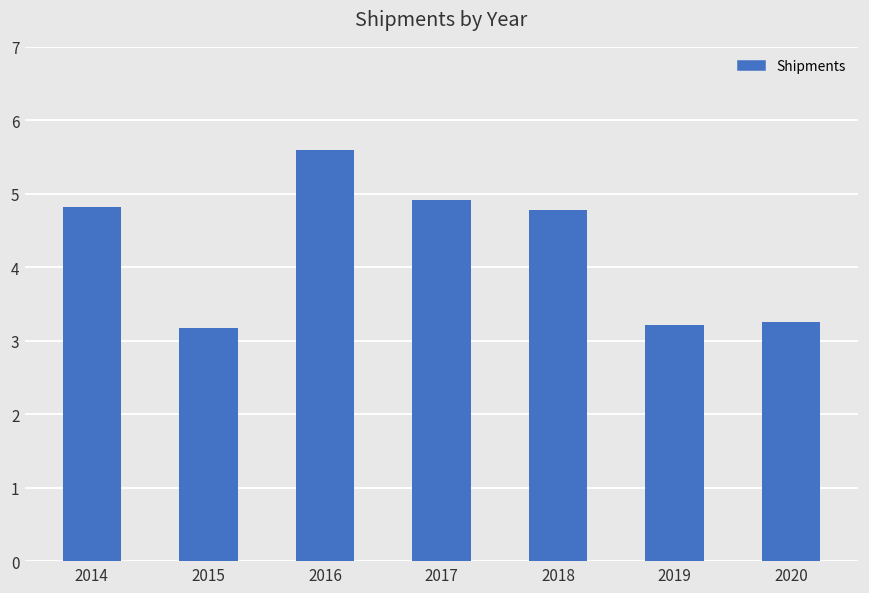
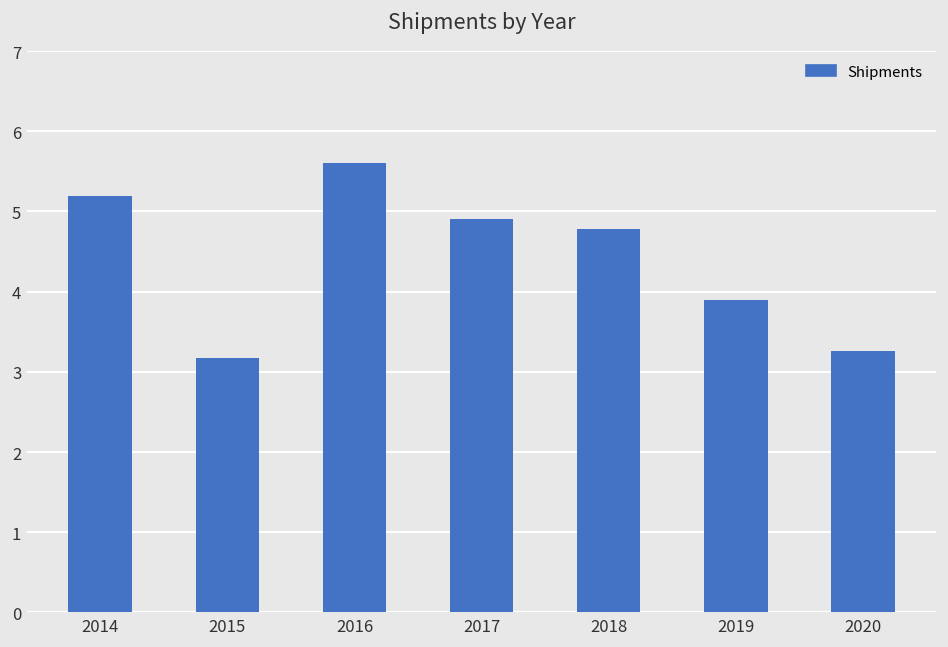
  {
-   "2014": 4.8,
+   "2014": 5.2,
    "2015": 3.2,
    "2016": 5.6,
    "2017": 4.9,
    "2018": 4.8,
-   "2019": 3.2,
+   "2019": 3.9,
    "2020": 3.3
  }
